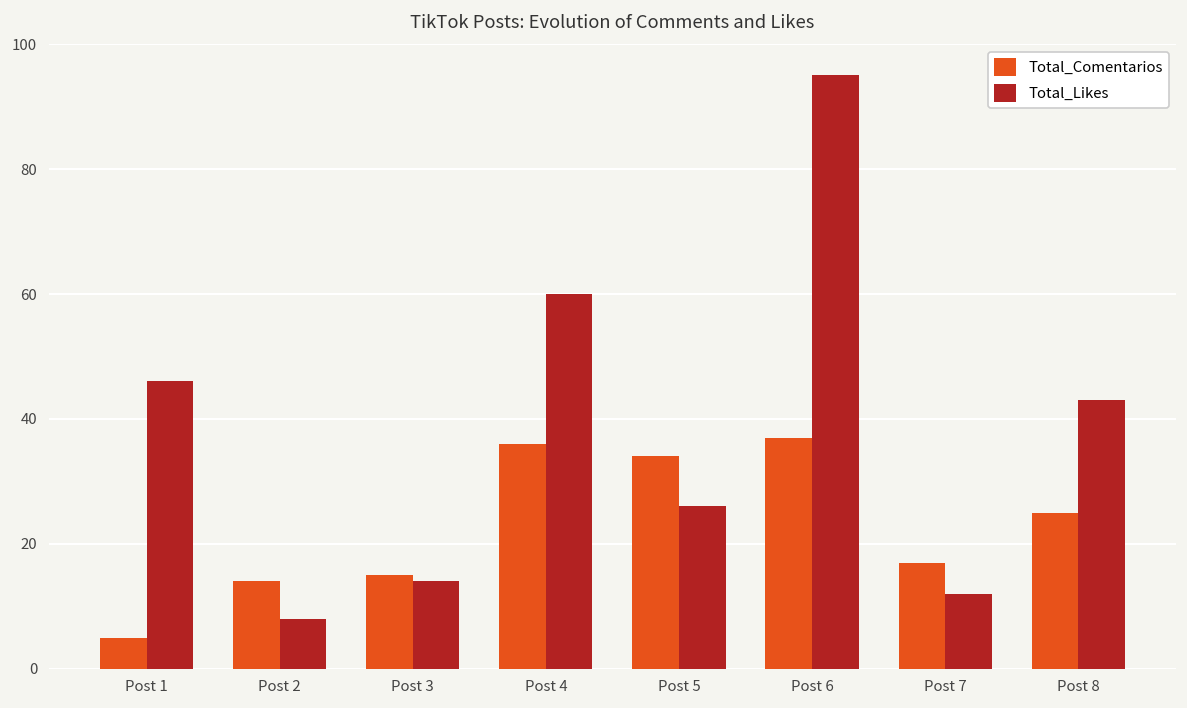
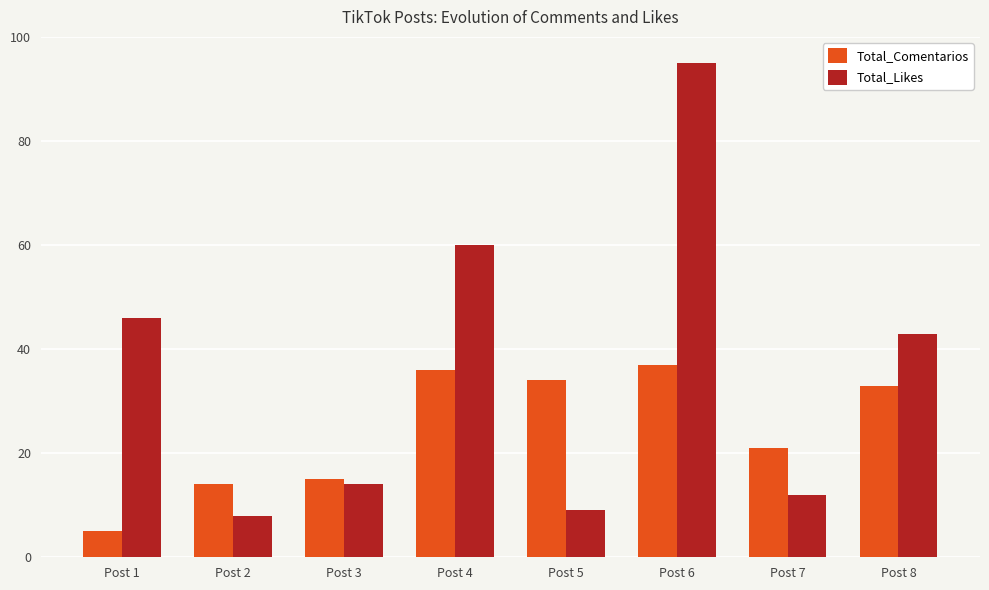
  {
    "Total_Comentarios": {
      "Post 1": 5,
      "Post 2": 14,
      "Post 3": 15,
      "Post 4": 36,
      "Post 5": 34,
      "Post 6": 37,
-     "Post 7": 17,
-     "Post 8": 25
+     "Post 7": 21,
+     "Post 8": 33
    },
    "Total_Likes": {
      "Post 1": 46,
      "Post 2": 8,
      "Post 3": 14,
      "Post 4": 60,
-     "Post 5": 26,
+     "Post 5": 9,
      "Post 6": 95,
      "Post 7": 12,
      "Post 8": 43
    }
  }
